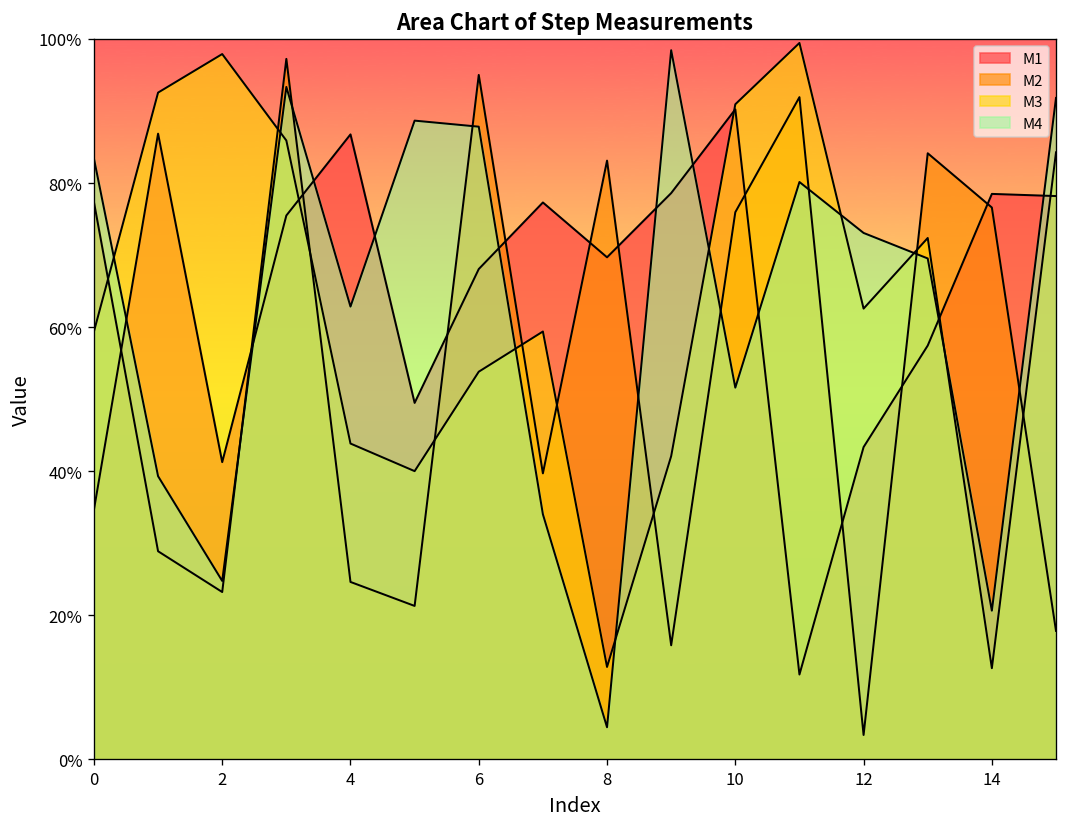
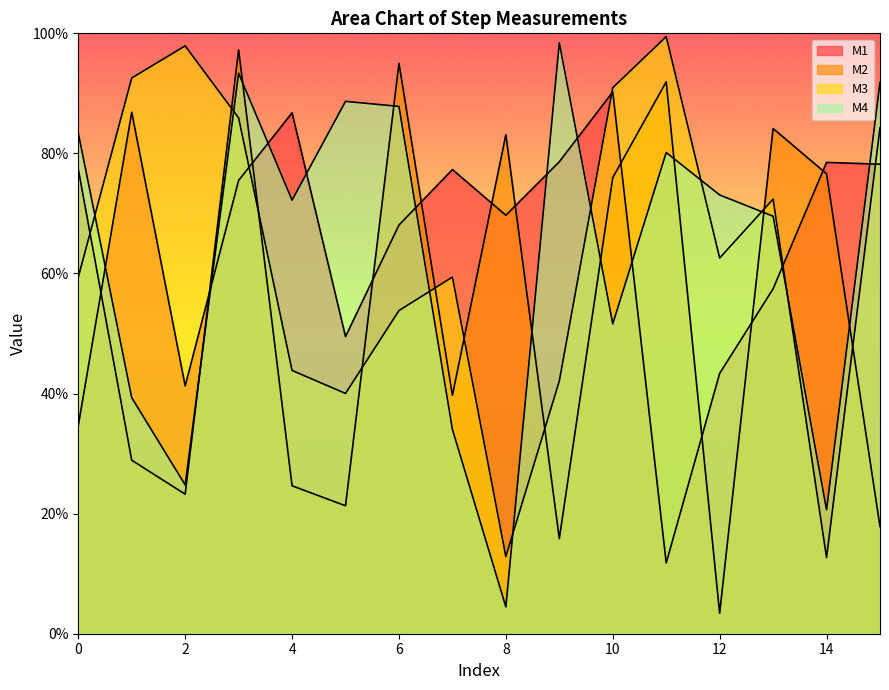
  {
    "M1": {
      "0": "35%",
      "2": "41%",
      "4": "87%",
      "6": "68%",
      "8": "70%",
      "10": "90%",
      "12": "43%",
      "14": "79%"
    },
    "M2": {
      "0": "77%",
      "2": "23%",
      "4": "25%",
      "6": "95%",
      "8": "83%",
      "10": "76%",
      "12": "3%",
      "14": "77%"
    },
    "M3": {
      "0": "59%",
      "2": "98%",
      "4": "44%",
      "6": "54%",
      "8": "13%",
      "10": "91%",
      "12": "63%",
      "14": "13%"
    },
    "M4": {
      "0": "83%",
      "2": "25%",
-     "4": "63%",
+     "4": "72%",
      "6": "88%",
      "8": "4%",
      "10": "52%",
      "12": "73%",
      "14": "21%"
    }
  }
